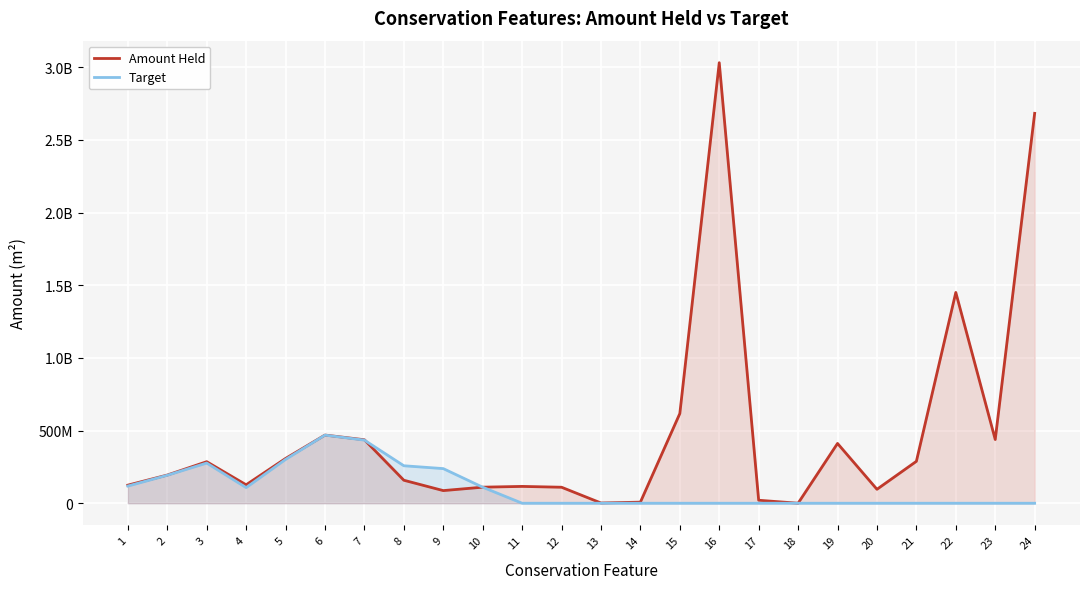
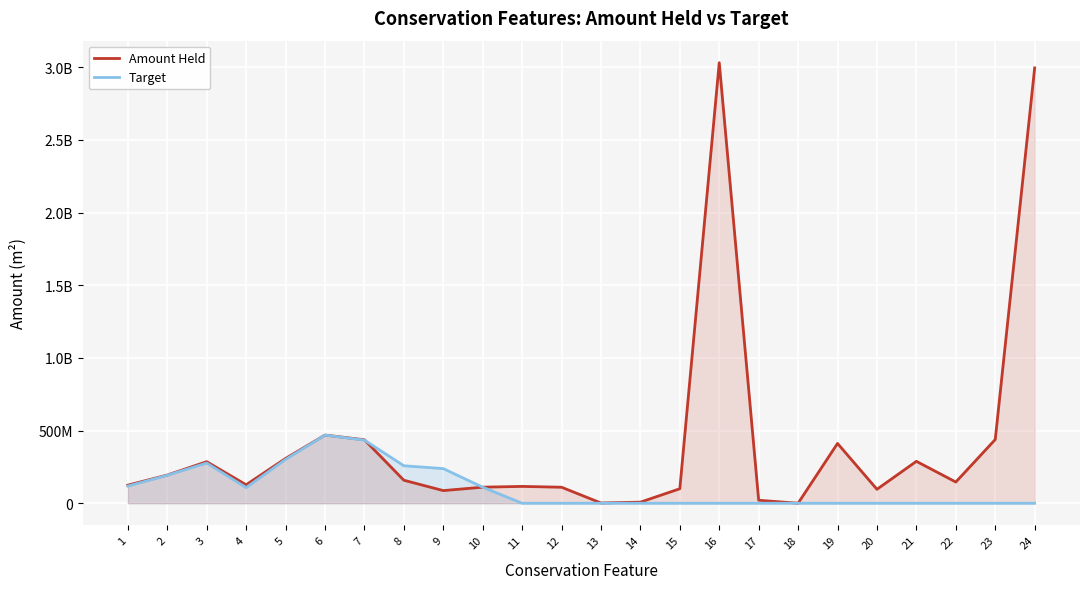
  {
    "Amount Held": {
      "4": 130000000,
      "8": 160000000,
      "9": 90000000,
      "11": 120000000,
      "12": 110000000,
-     "15": 620000000,
+     "15": 100000000,
      "16": 3030000000,
      "17": 20000000,
      "19": 410000000,
      "20": 100000000,
      "21": 290000000,
-     "22": 1450000000,
+     "22": 150000000,
      "23": 440000000,
-     "24": 2680000000
+     "24": 3000000000
    },
    "Target": {
      "4": 110000000,
      "8": 260000000,
      "9": 240000000,
      "11": 0,
      "12": 0,
      "15": 0,
      "16": 0,
      "17": 0,
      "19": 0,
      "20": 0,
      "21": 0,
      "22": 0,
      "23": 0,
      "24": 0
    }
  }
